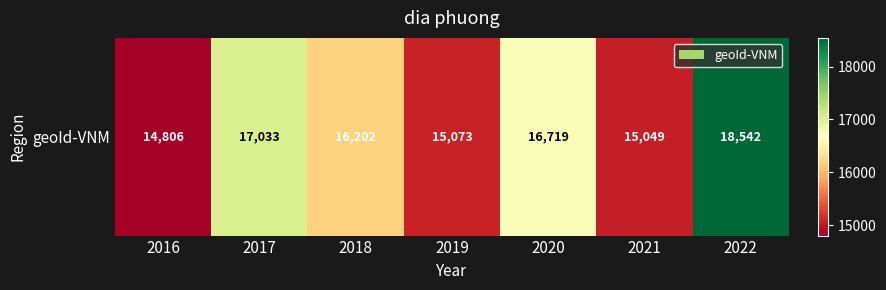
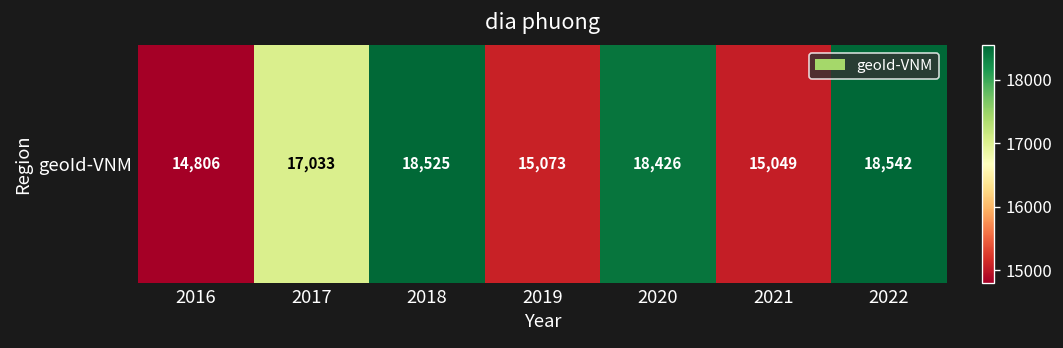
  {
    "geoId-VNM": {
      "2016": "14,806",
      "2017": "17,033",
-     "2018": "16,202",
+     "2018": "18,525",
      "2019": "15,073",
-     "2020": "16,719",
+     "2020": "18,426",
      "2021": "15,049",
      "2022": "18,542"
    }
  }
